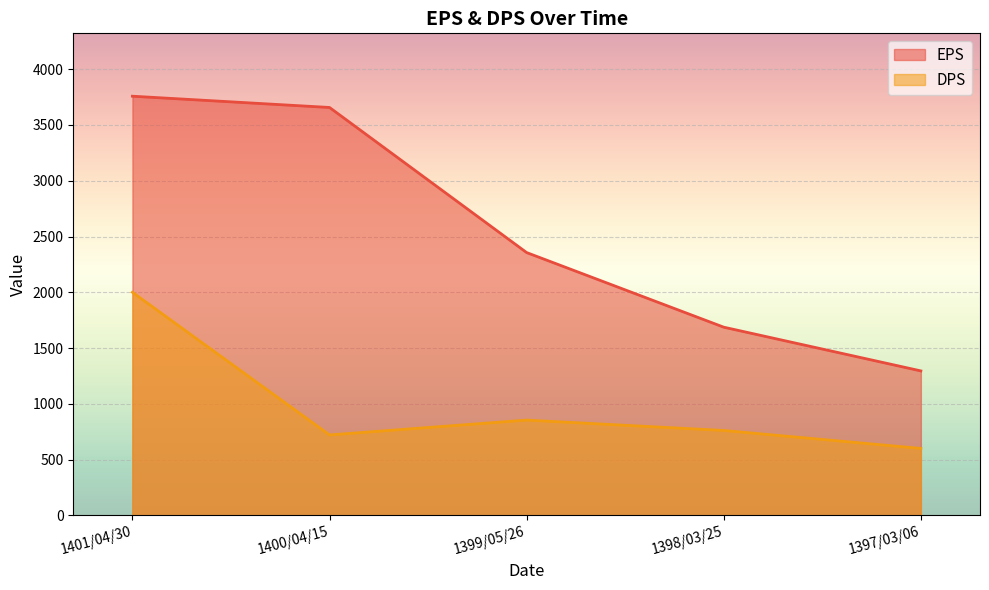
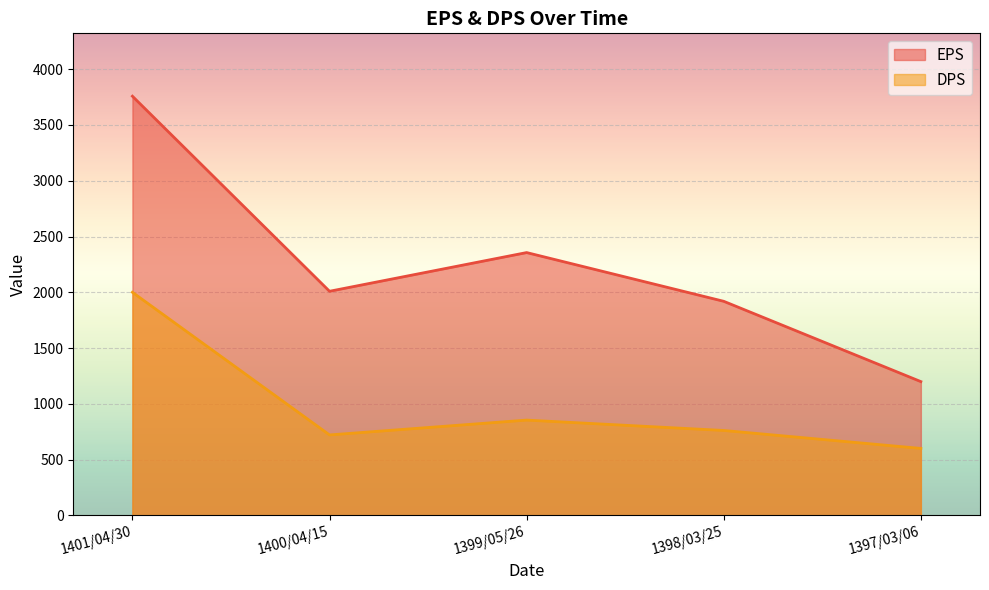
  {
    "EPS": {
      "1401/04/30": 3760,
-     "1400/04/15": 3660,
+     "1400/04/15": 2010,
      "1399/05/26": 2360,
-     "1398/03/25": 1690,
-     "1397/03/06": 1300
+     "1398/03/25": 1920,
+     "1397/03/06": 1200
    },
    "DPS": {
      "1401/04/30": 2000,
      "1400/04/15": 720,
      "1399/05/26": 850,
      "1398/03/25": 760,
      "1397/03/06": 600
    }
  }
